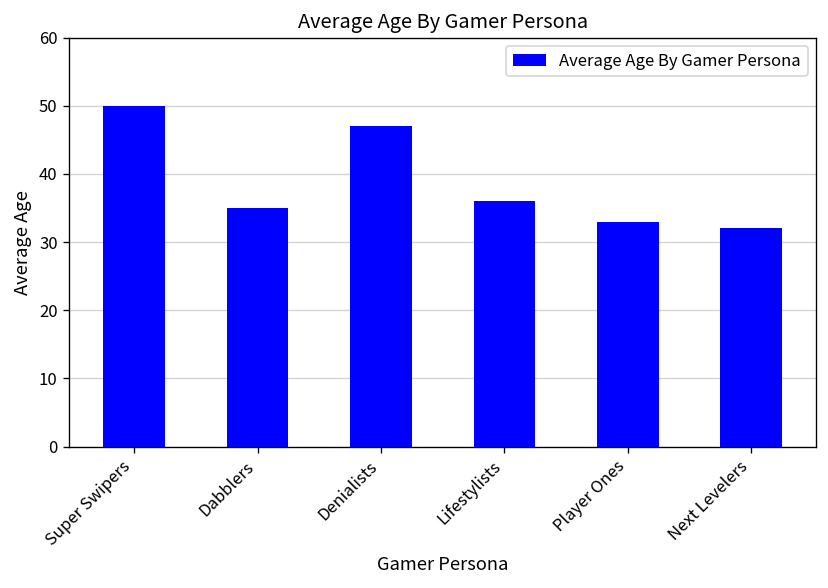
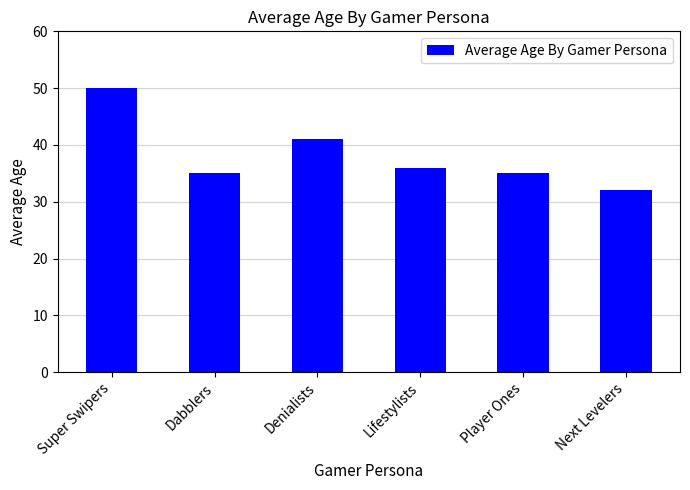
  {
    "Super Swipers": 50,
    "Dabblers": 35,
-   "Denialists": 47,
+   "Denialists": 41,
    "Lifestylists": 36,
-   "Player Ones": 33,
+   "Player Ones": 35,
    "Next Levelers": 32
  }
